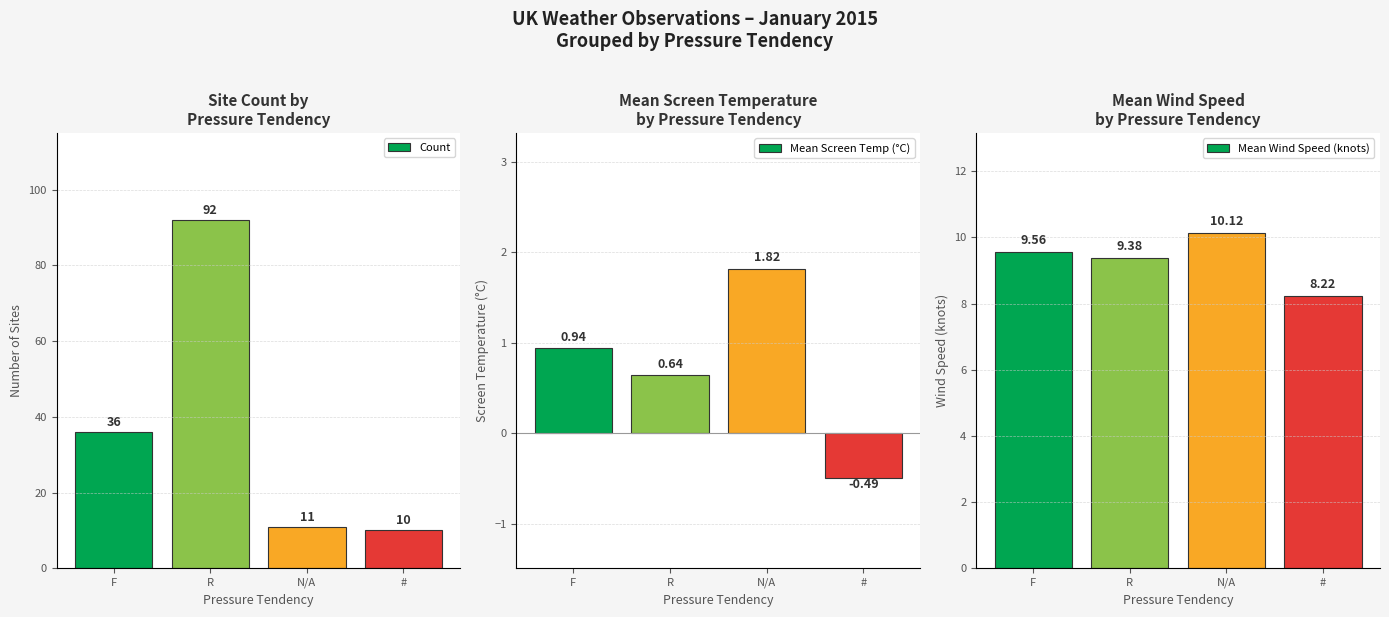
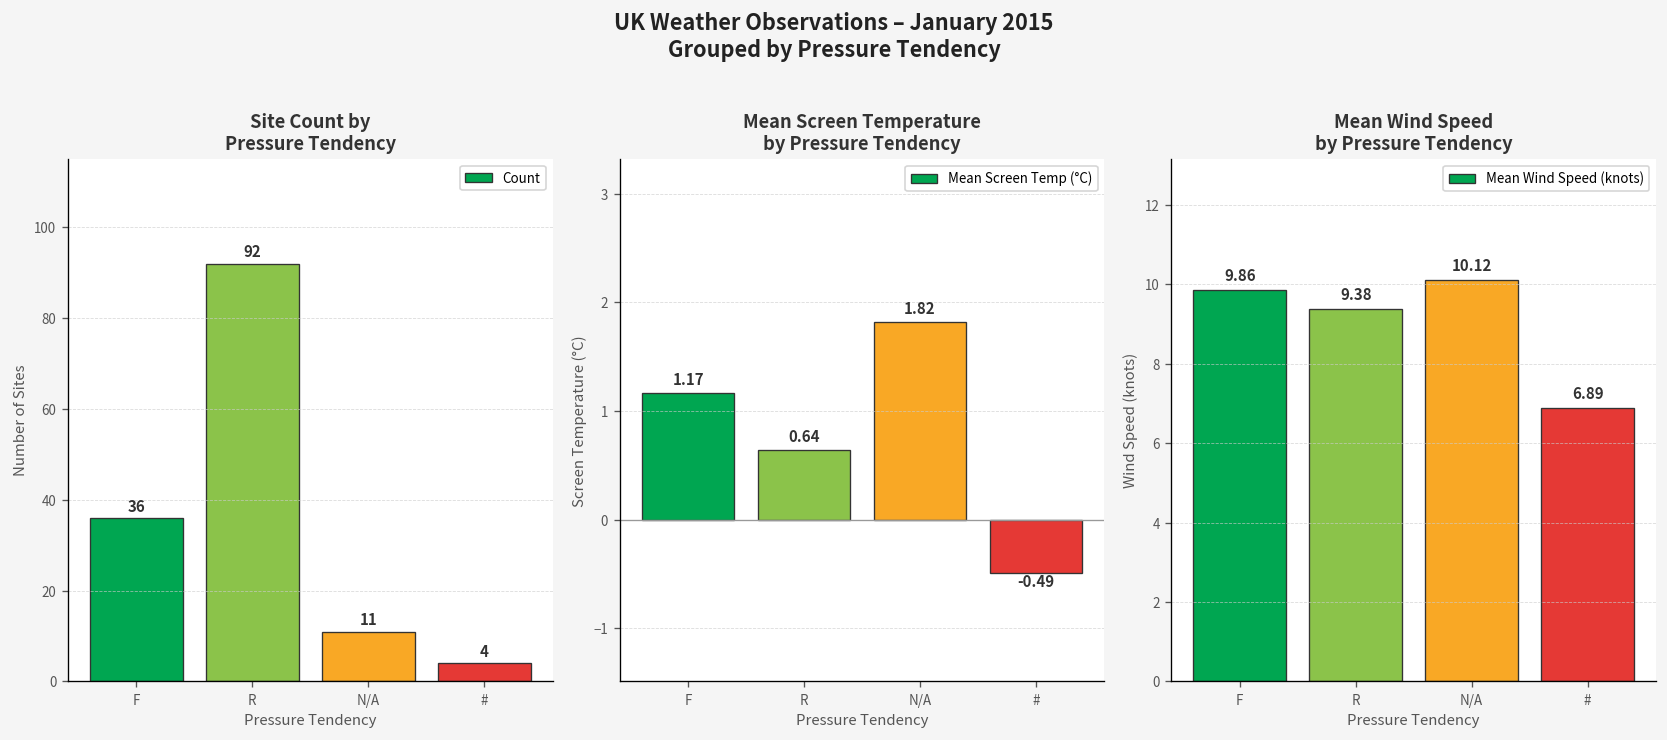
  {
    "Site Count by Pressure Tendency": {
      "F": 36,
      "R": 92,
      "N/A": 11,
-     "#": 10
+     "#": 4
    },
    "Mean Screen Temperature by Pressure Tendency": {
-     "F": 0.94,
+     "F": 1.17,
      "R": 0.64,
      "N/A": 1.82,
      "#": -0.49
    },
    "Mean Wind Speed by Pressure Tendency": {
-     "F": 9.56,
+     "F": 9.86,
      "R": 9.38,
      "N/A": 10.12,
-     "#": 8.22
+     "#": 6.89
    }
  }
